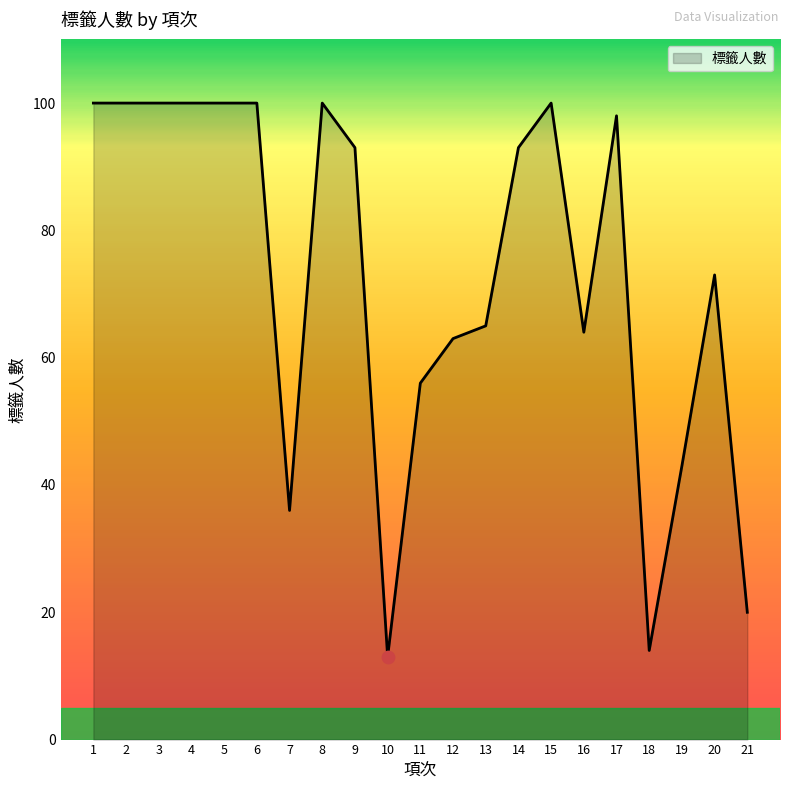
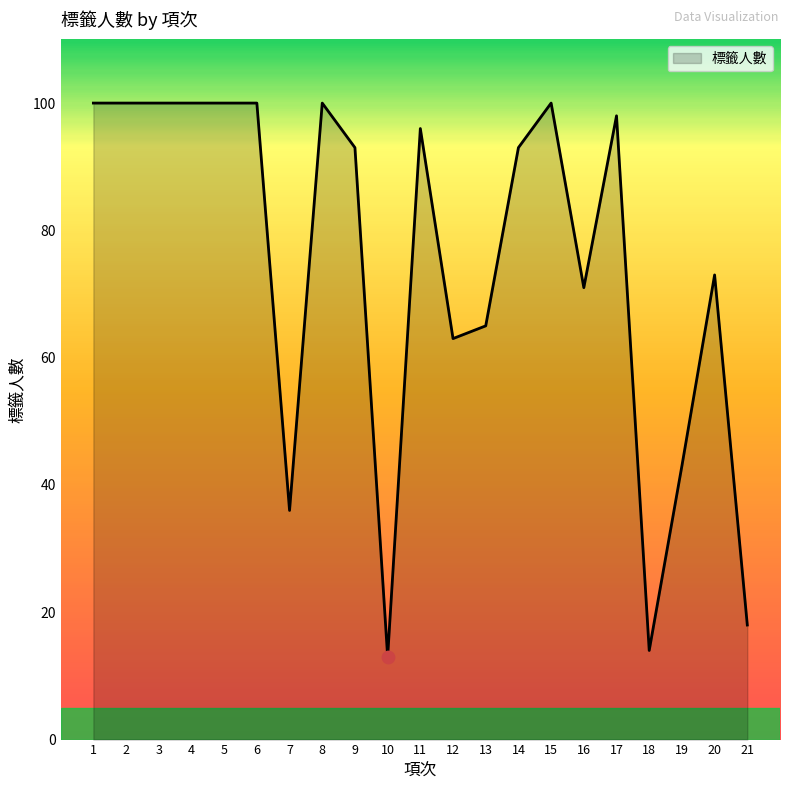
  {
    "標籤人數": {
      "1": 100,
      "2": 100,
      "3": 100,
      "4": 100,
      "5": 100,
      "6": 100,
      "7": 36,
      "8": 100,
      "9": 93,
-     "11": 56,
+     "11": 96,
      "12": 63,
      "13": 65,
      "14": 93,
      "15": 100,
-     "16": 64,
+     "16": 71,
      "17": 98,
      "18": 14,
      "19": 43,
      "20": 73,
-     "21": 20
+     "21": 18
    }
  }
